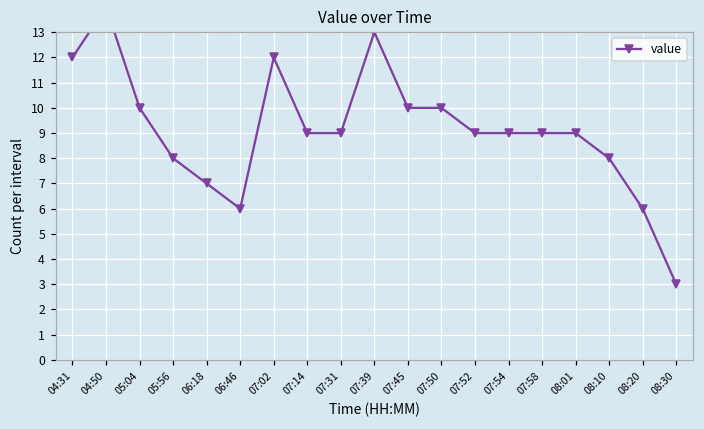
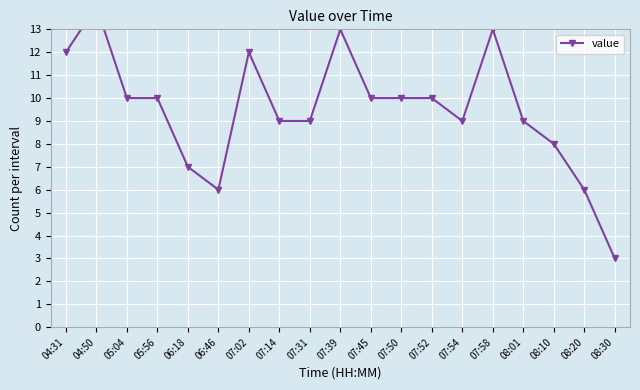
  {
    "04:31": 12,
    "05:04": 10,
-   "05:56": 8,
+   "05:56": 10,
    "06:18": 7,
    "06:46": 6,
    "07:02": 12,
    "07:14": 9,
    "07:31": 9,
    "07:39": 13,
    "07:45": 10,
    "07:50": 10,
-   "07:52": 9,
+   "07:52": 10,
    "07:54": 9,
-   "07:58": 9,
+   "07:58": 13,
    "08:01": 9,
    "08:10": 8,
    "08:20": 6,
    "08:30": 3
  }
